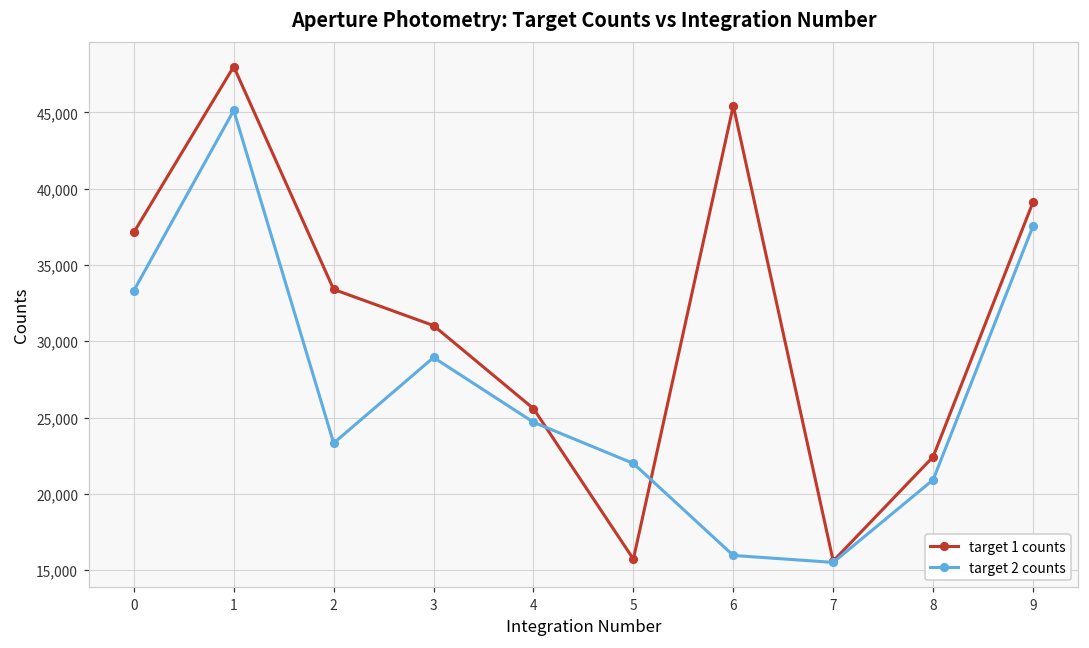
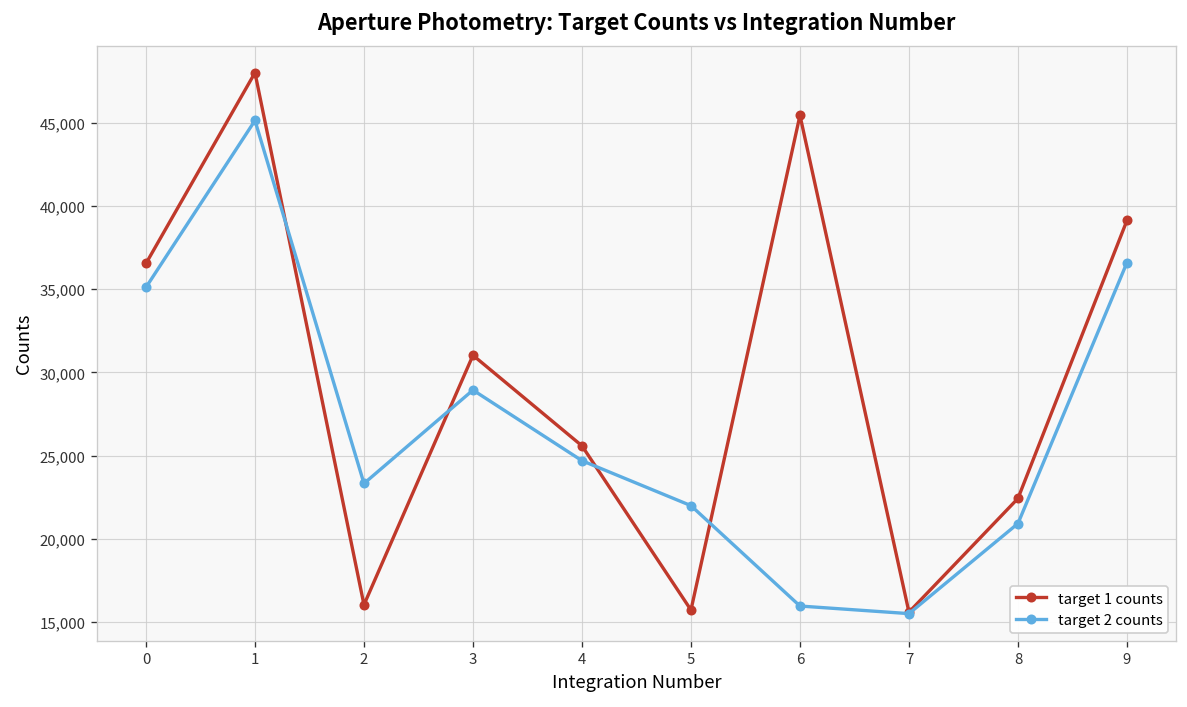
  {
    "target 1 counts": {
-     "0": "37,100",
+     "0": "36,500",
      "1": "48,000",
-     "2": "33,400",
+     "2": "16,000",
      "3": "31,000",
      "4": "25,600",
      "5": "15,700",
      "6": "45,400",
      "8": "22,400",
      "9": "39,100"
    },
    "target 2 counts": {
-     "0": "33,300",
+     "0": "35,100",
      "1": "45,100",
      "2": "23,300",
      "3": "28,900",
      "4": "24,700",
      "5": "22,000",
      "6": "16,000",
      "8": "20,900",
-     "9": "37,500"
+     "9": "36,600"
    }
  }
